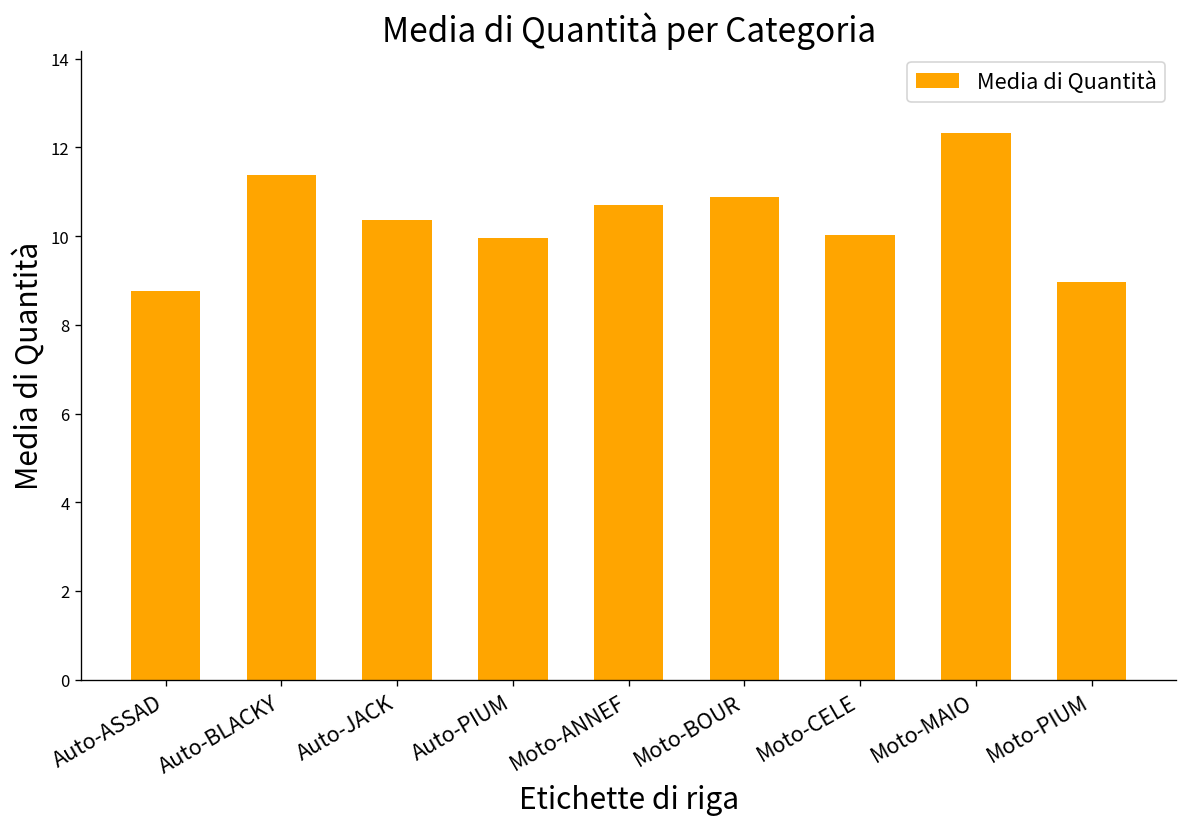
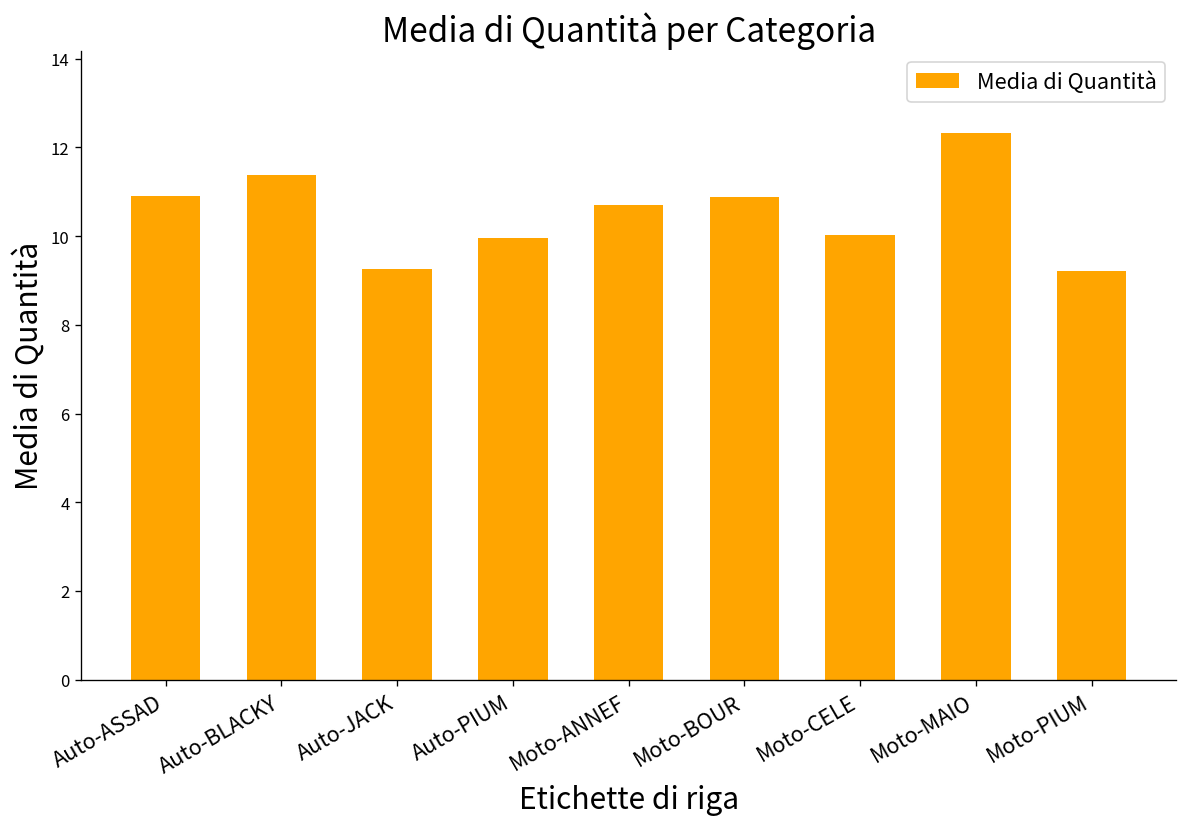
  {
-   "Auto-ASSAD": 8.8,
+   "Auto-ASSAD": 10.9,
    "Auto-BLACKY": 11.4,
-   "Auto-JACK": 10.4,
+   "Auto-JACK": 9.3,
    "Auto-PIUM": 10.0,
    "Moto-ANNEF": 10.7,
    "Moto-BOUR": 10.9,
    "Moto-CELE": 10.0,
    "Moto-MAIO": 12.3,
-   "Moto-PIUM": 9.0
+   "Moto-PIUM": 9.2
  }
